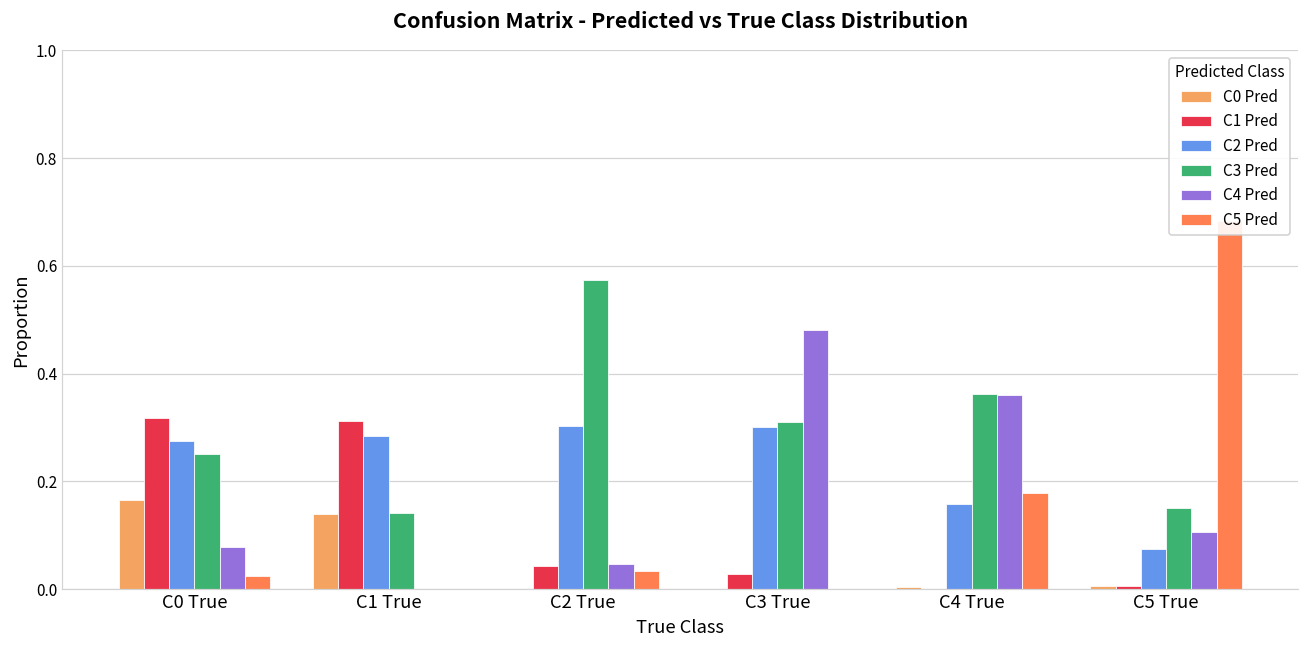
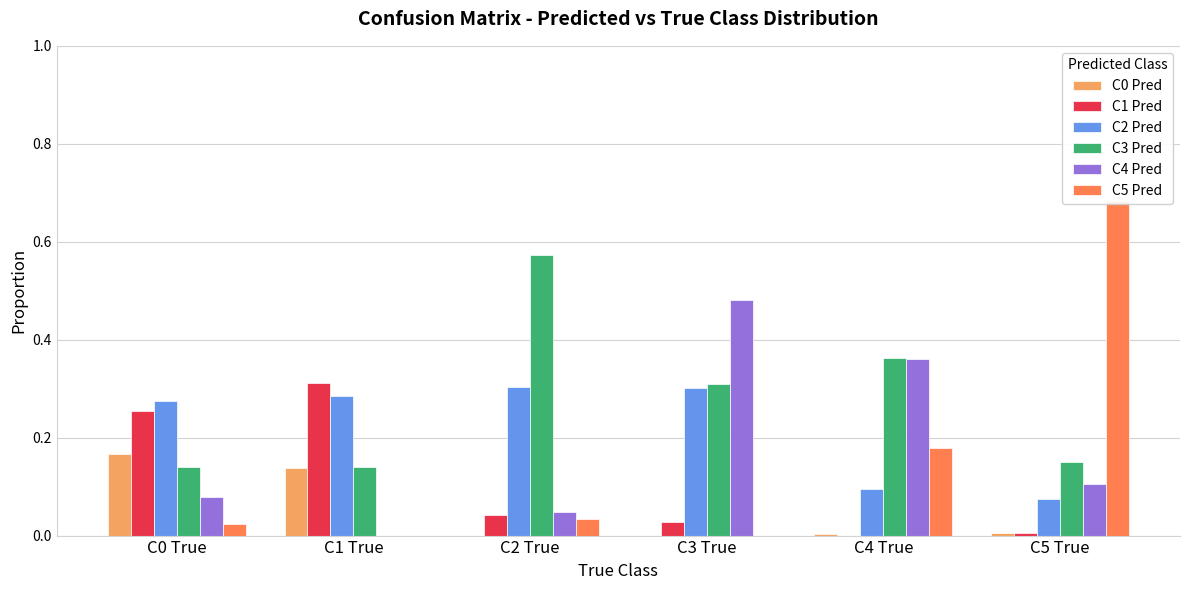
  {
    "C1 Pred": {
-     "C0 True": 0.32,
+     "C0 True": 0.25,
      "C1 True": 0.31,
      "C2 True": 0.04,
      "C3 True": 0.03,
      "C4 True": 0.00
    },
    "C2 Pred": {
      "C0 True": 0.27,
      "C1 True": 0.28,
      "C2 True": 0.30,
      "C3 True": 0.30,
-     "C4 True": 0.16,
+     "C4 True": 0.10,
      "C5 True": 0.07
    },
    "C3 Pred": {
-     "C0 True": 0.25,
+     "C0 True": 0.14,
      "C1 True": 0.14,
      "C2 True": 0.57,
      "C3 True": 0.31,
      "C4 True": 0.36,
      "C5 True": 0.15
    },
    "C4 Pred": {
      "C0 True": 0.08,
      "C1 True": 0.00,
      "C2 True": 0.05,
      "C3 True": 0.48,
      "C4 True": 0.36,
      "C5 True": 0.11
    }
  }
